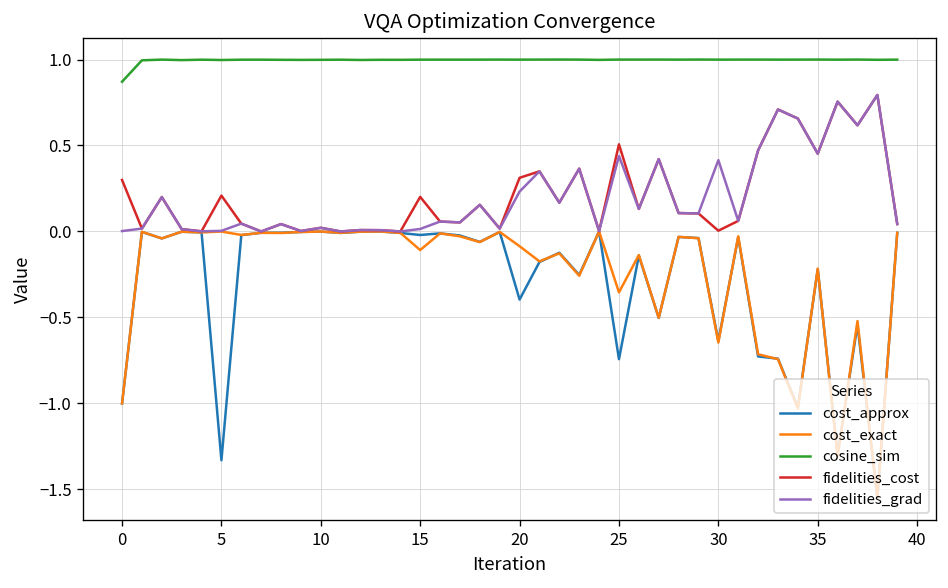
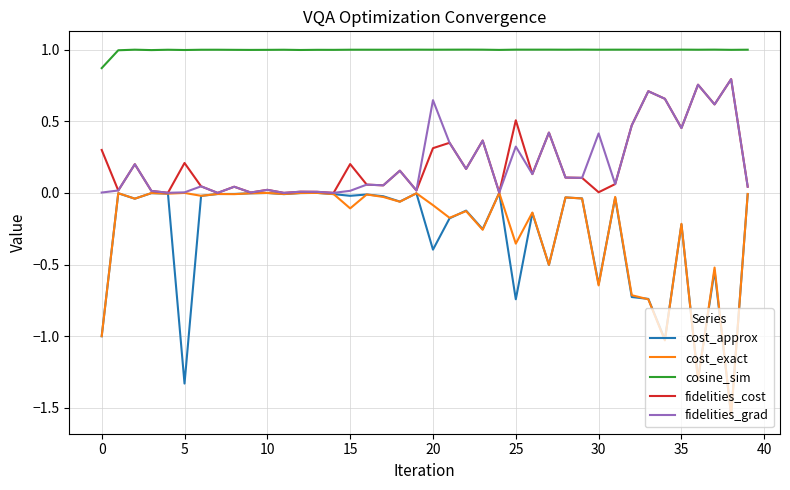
  {
    "cost_approx": {
      "5": -1.33,
      "15": -0.02,
      "20": -0.40,
      "25": -0.74
    },
    "cost_exact": {
      "15": -0.11,
      "20": -0.09,
      "25": -0.35
    },
    "cosine_sim": {
      "0": 0.87,
      "5": 1.00,
      "10": 1.00,
      "15": 1.00,
      "20": 1.00,
      "25": 1.00,
      "30": 1.00,
      "35": 1.00
    },
    "fidelities_cost": {
      "0": 0.30,
      "5": 0.21,
      "15": 0.20,
      "20": 0.31,
      "25": 0.51,
      "30": 0.00
    },
    "fidelities_grad": {
      "0": 0.00,
      "15": 0.01,
-     "20": 0.23,
-     "25": 0.44,
+     "20": 0.65,
+     "25": 0.32,
      "30": 0.41
    }
  }
